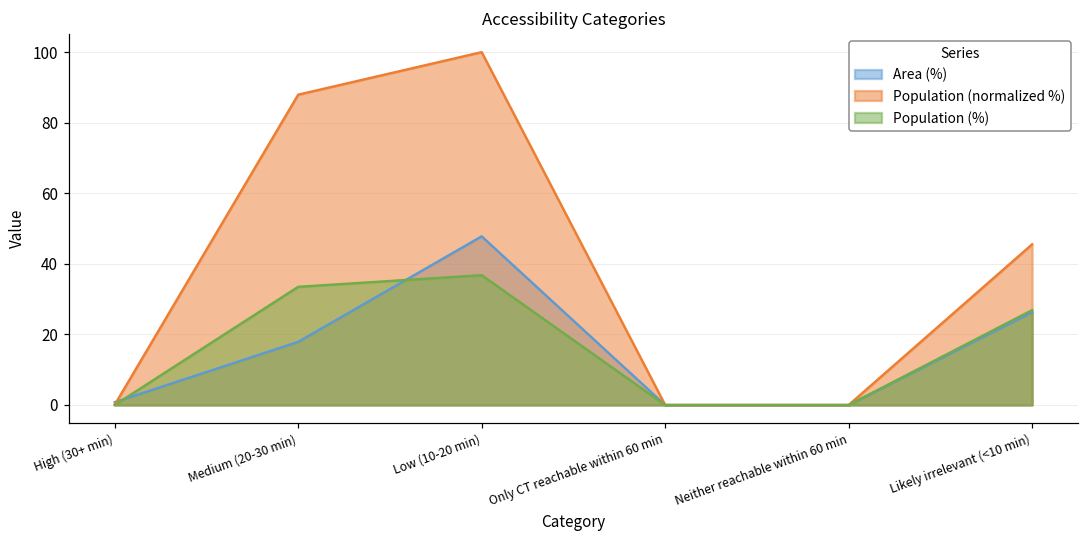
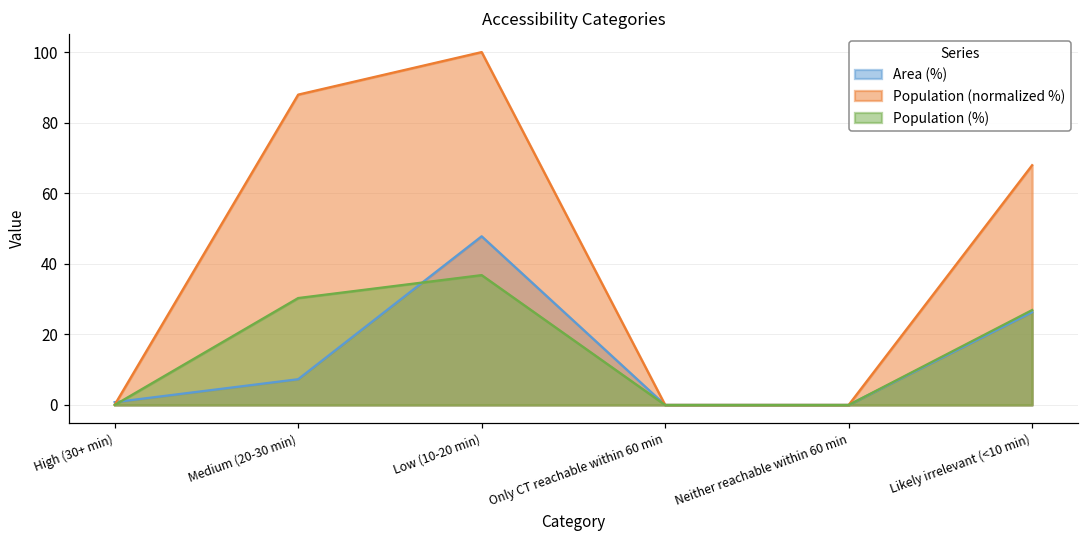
  {
    "Area (%)": {
-     "Medium (20-30 min)": 18,
+     "Medium (20-30 min)": 7,
      "Low (10-20 min)": 48
    },
    "Population (normalized %)": {
      "Medium (20-30 min)": 88,
      "Low (10-20 min)": 100,
-     "Likely irrelevant (<10 min)": 46
+     "Likely irrelevant (<10 min)": 68
    },
    "Population (%)": {
-     "Medium (20-30 min)": 34,
+     "Medium (20-30 min)": 30,
      "Low (10-20 min)": 37
    }
  }
